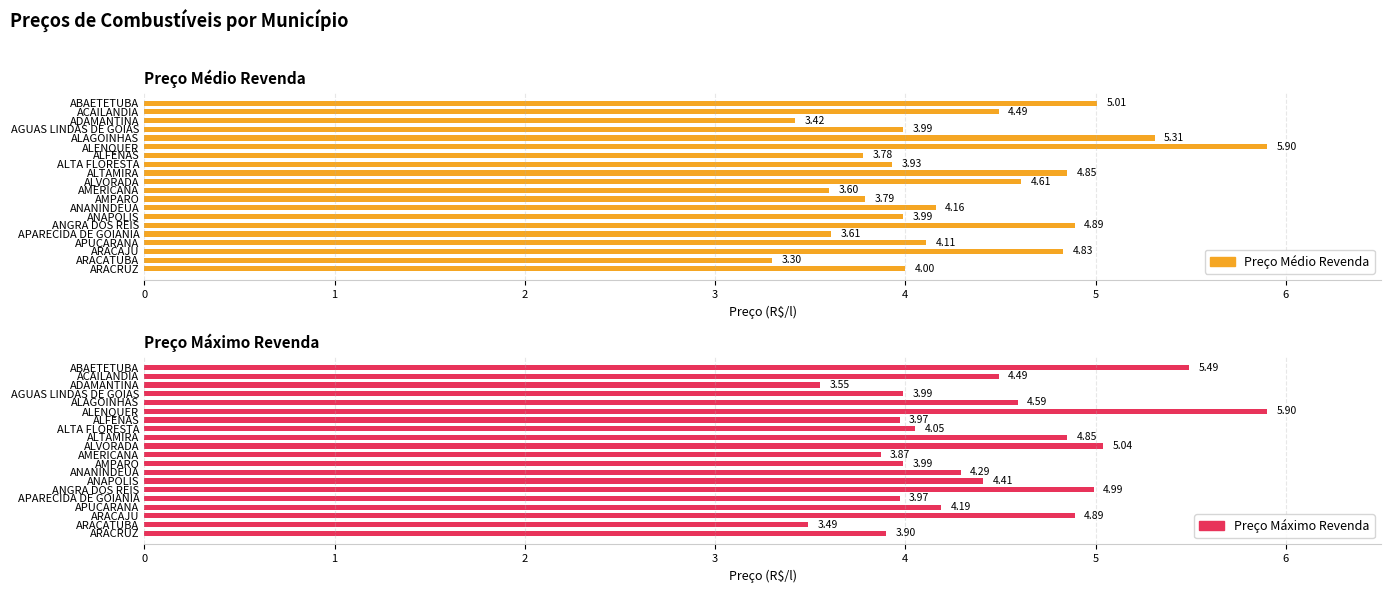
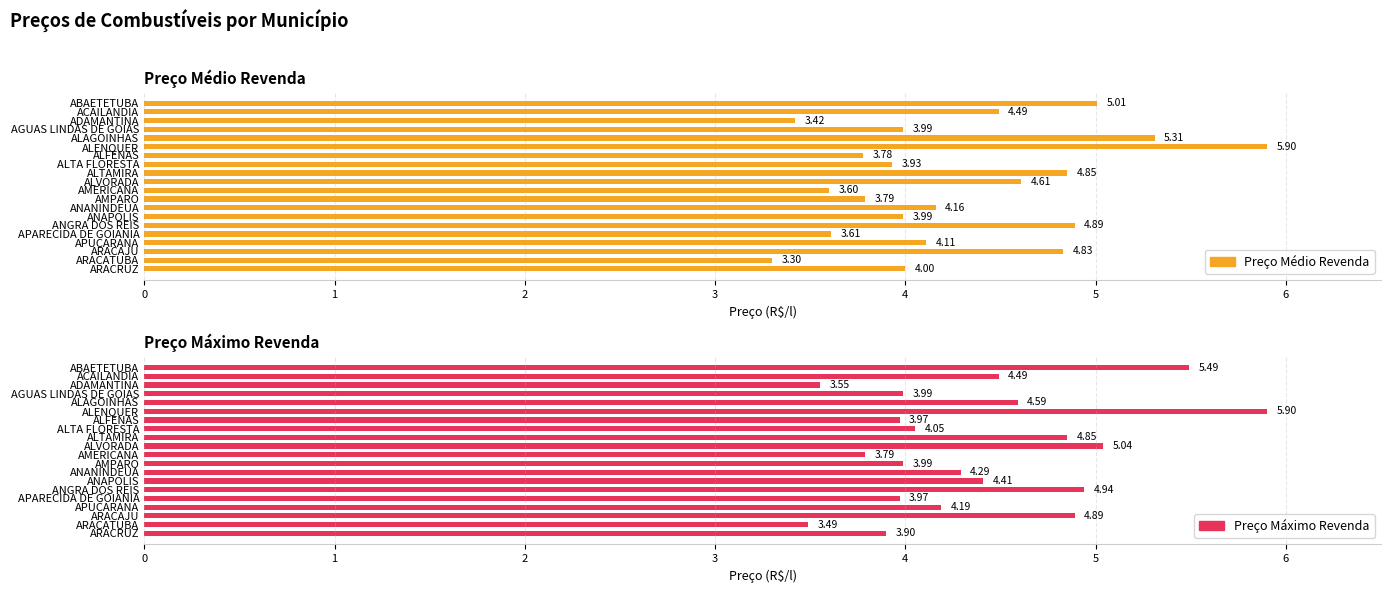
  {
    "Preço Médio Revenda": {
      "ABAETETUBA": 5.01,
      "ACAILANDIA": 4.49,
      "ADAMANTINA": 3.42,
      "AGUAS LINDAS DE GOIAS": 3.99,
      "ALAGOINHAS": 5.31,
      "ALENQUER": 5.90,
      "ALFENAS": 3.78,
      "ALTA FLORESTA": 3.93,
      "ALTAMIRA": 4.85,
      "ALVORADA": 4.61,
      "AMERICANA": 3.60,
      "AMPARO": 3.79,
      "ANANINDEUA": 4.16,
      "ANAPOLIS": 3.99,
      "ANGRA DOS REIS": 4.89,
      "APARECIDA DE GOIANIA": 3.61,
      "APUCARANA": 4.11,
      "ARACAJU": 4.83,
      "ARACATUBA": 3.30,
      "ARACRUZ": 4.00
    },
    "Preço Máximo Revenda": {
      "ABAETETUBA": 5.49,
      "ACAILANDIA": 4.49,
      "ADAMANTINA": 3.55,
      "AGUAS LINDAS DE GOIAS": 3.99,
      "ALAGOINHAS": 4.59,
      "ALENQUER": 5.90,
      "ALFENAS": 3.97,
      "ALTA FLORESTA": 4.05,
      "ALTAMIRA": 4.85,
      "ALVORADA": 5.04,
-     "AMERICANA": 3.87,
+     "AMERICANA": 3.79,
      "AMPARO": 3.99,
      "ANANINDEUA": 4.29,
      "ANAPOLIS": 4.41,
-     "ANGRA DOS REIS": 4.99,
+     "ANGRA DOS REIS": 4.94,
      "APARECIDA DE GOIANIA": 3.97,
      "APUCARANA": 4.19,
      "ARACAJU": 4.89,
      "ARACATUBA": 3.49,
      "ARACRUZ": 3.90
    }
  }
